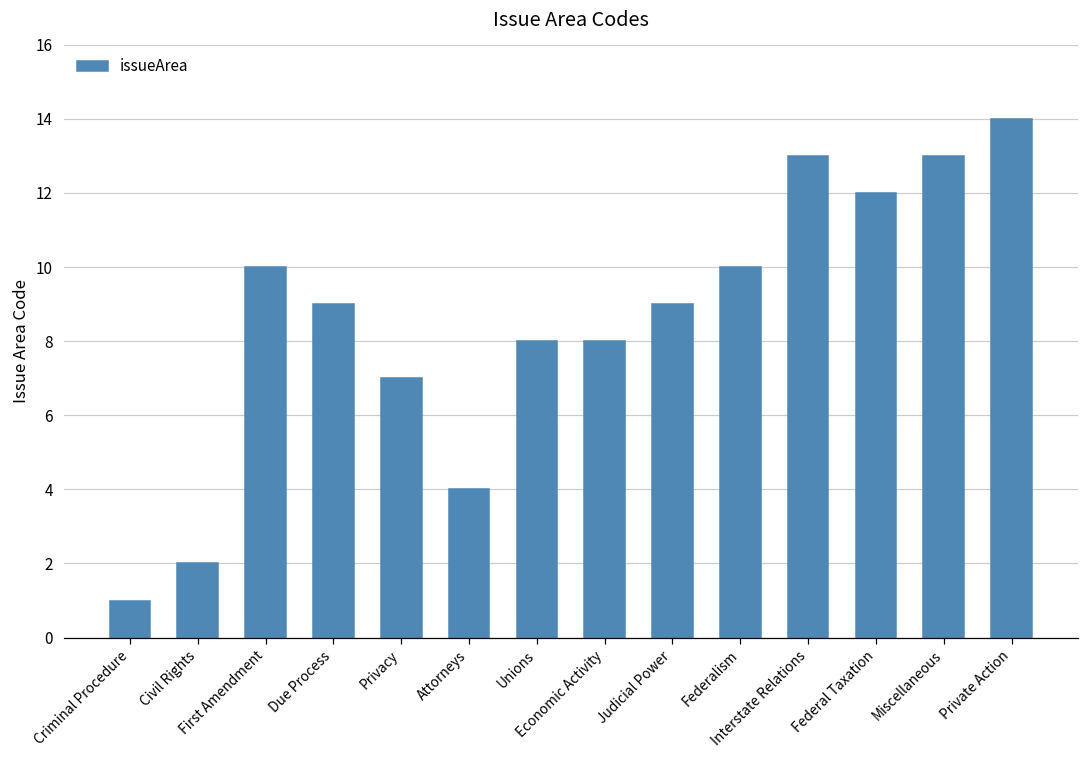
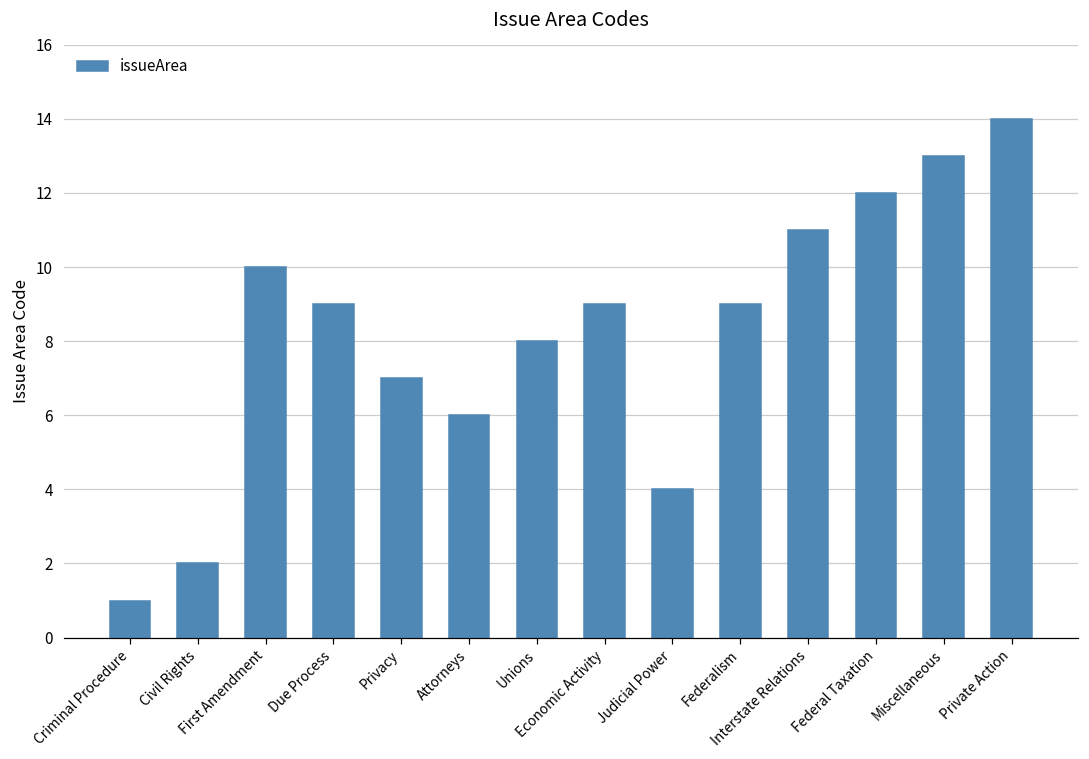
  {
    "Criminal Procedure": 1,
    "Civil Rights": 2,
    "First Amendment": 10,
    "Due Process": 9,
    "Privacy": 7,
-   "Attorneys": 4,
+   "Attorneys": 6,
    "Unions": 8,
-   "Economic Activity": 8,
-   "Judicial Power": 9,
-   "Federalism": 10,
-   "Interstate Relations": 13,
+   "Economic Activity": 9,
+   "Judicial Power": 4,
+   "Federalism": 9,
+   "Interstate Relations": 11,
    "Federal Taxation": 12,
    "Miscellaneous": 13,
    "Private Action": 14
  }
